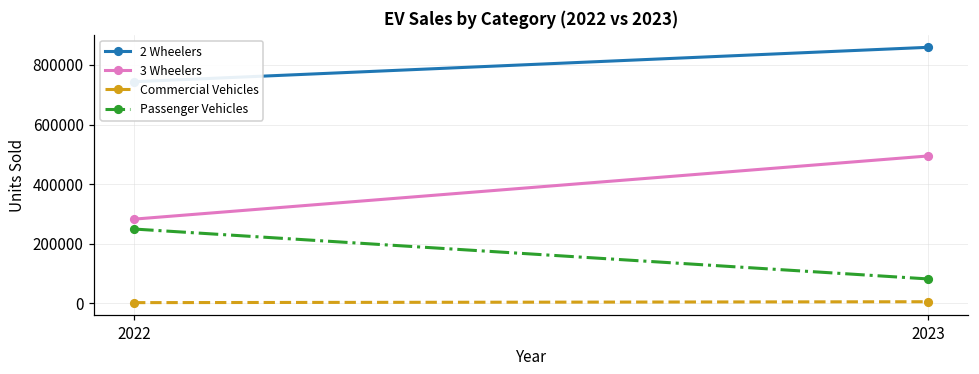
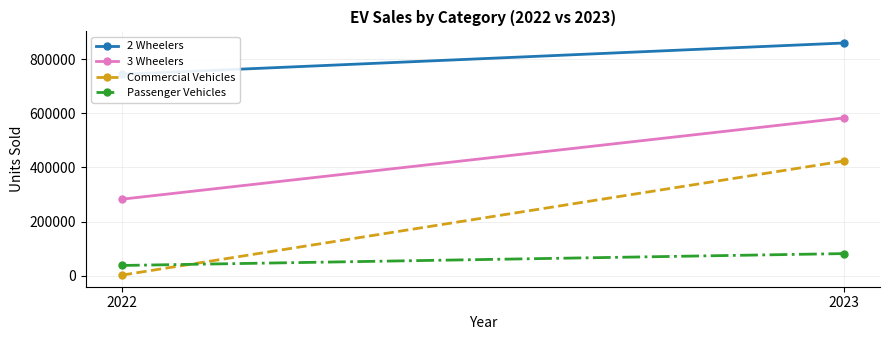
  {
    "2 Wheelers": {
      "2023": 860000
    },
    "3 Wheelers": {
      "2022": 280000,
-     "2023": 490000
+     "2023": 580000
    },
    "Commercial Vehicles": {
      "2022": 0,
-     "2023": 10000
+     "2023": 420000
    },
    "Passenger Vehicles": {
-     "2022": 250000,
+     "2022": 40000,
      "2023": 80000
    }
  }
